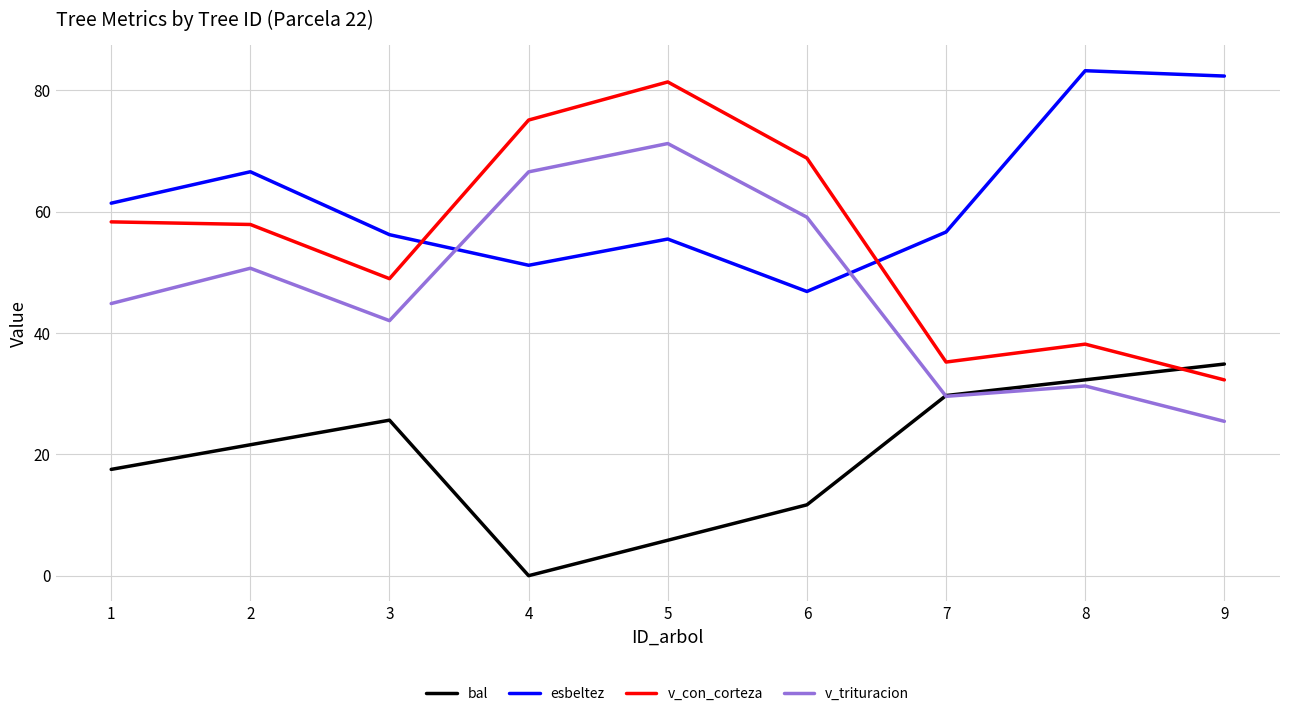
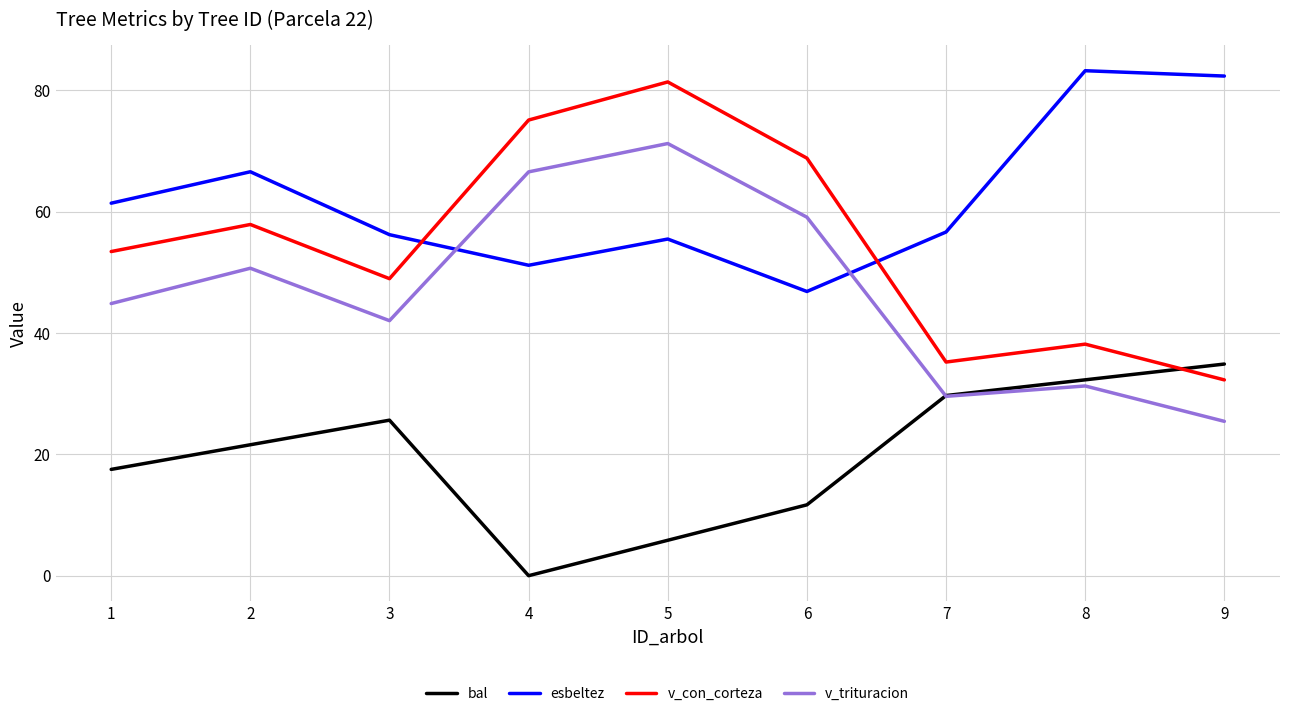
  {
    "bal": {
      "1": 18,
      "2": 22,
      "3": 26,
      "4": 0,
      "5": 6,
      "6": 12,
      "8": 32,
      "9": 35
    },
    "esbeltez": {
      "1": 61,
      "2": 67,
      "3": 56,
      "4": 51,
      "5": 55,
      "6": 47,
      "7": 57,
      "8": 83,
      "9": 82
    },
    "v_con_corteza": {
-     "1": 58,
+     "1": 53,
      "2": 58,
      "3": 49,
      "4": 75,
      "5": 81,
      "6": 69,
      "7": 35,
      "8": 38,
      "9": 32
    },
    "v_trituracion": {
      "1": 45,
      "2": 51,
      "3": 42,
      "4": 67,
      "5": 71,
      "6": 59,
      "8": 31,
      "9": 25
    }
  }
